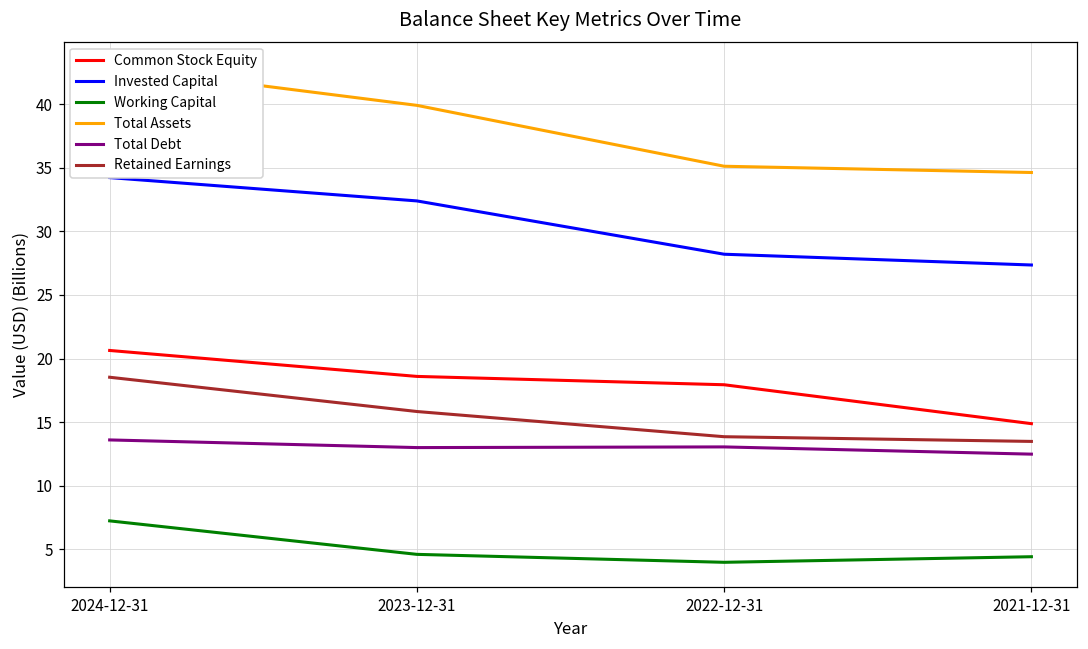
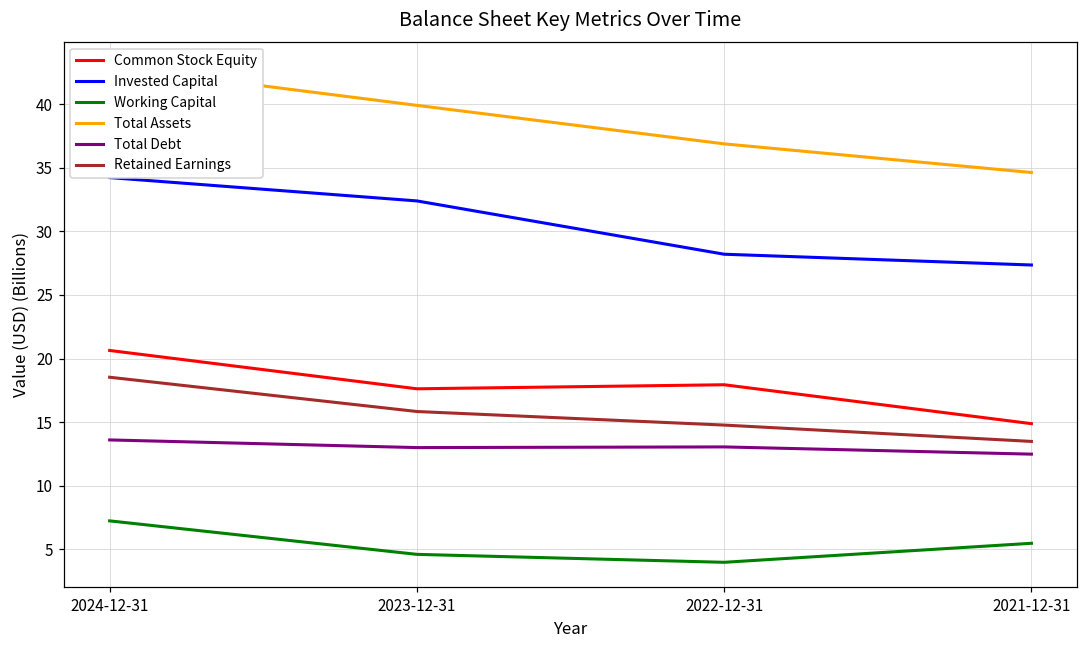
  {
    "Common Stock Equity": {
      "2024-12-31": 20.6,
-     "2023-12-31": 18.6,
+     "2023-12-31": 17.6,
      "2022-12-31": 17.9,
      "2021-12-31": 14.9
    },
    "Invested Capital": {
      "2023-12-31": 32.4,
      "2022-12-31": 28.2,
      "2021-12-31": 27.4
    },
    "Working Capital": {
      "2024-12-31": 7.2,
      "2023-12-31": 4.6,
      "2022-12-31": 4.0,
-     "2021-12-31": 4.4
+     "2021-12-31": 5.5
    },
    "Total Assets": {
      "2023-12-31": 39.9,
-     "2022-12-31": 35.1,
+     "2022-12-31": 36.9,
      "2021-12-31": 34.6
    },
    "Total Debt": {
      "2024-12-31": 13.6,
      "2023-12-31": 13.0,
      "2022-12-31": 13.0,
      "2021-12-31": 12.5
    },
    "Retained Earnings": {
      "2024-12-31": 18.5,
      "2023-12-31": 15.8,
-     "2022-12-31": 13.8,
+     "2022-12-31": 14.8,
      "2021-12-31": 13.5
    }
  }
